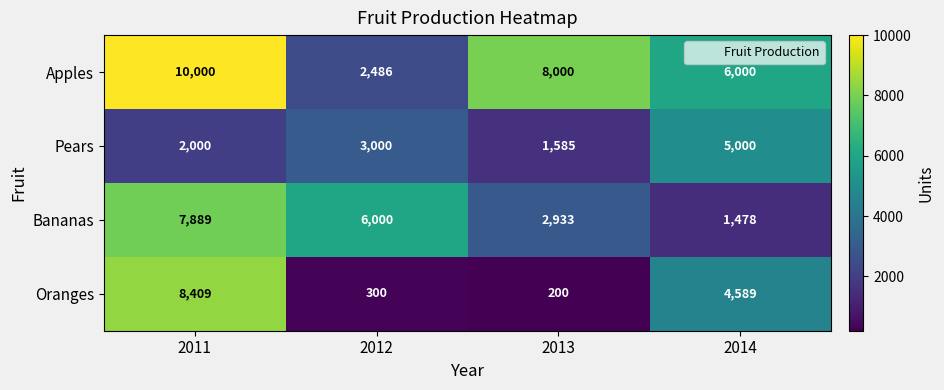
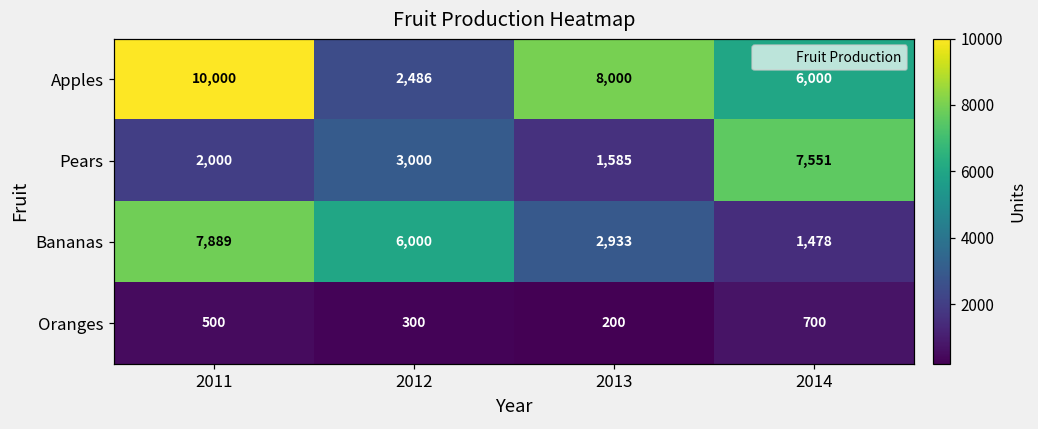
  {
    "Apples": {
      "2011": "10,000",
      "2012": "2,486",
      "2013": "8,000",
      "2014": "6,000"
    },
    "Pears": {
      "2011": "2,000",
      "2012": "3,000",
      "2013": "1,585",
-     "2014": "5,000"
+     "2014": "7,551"
    },
    "Bananas": {
      "2011": "7,889",
      "2012": "6,000",
      "2013": "2,933",
      "2014": "1,478"
    },
    "Oranges": {
-     "2011": "8,409",
+     "2011": "500",
      "2012": "300",
      "2013": "200",
-     "2014": "4,589"
+     "2014": "700"
    }
  }
